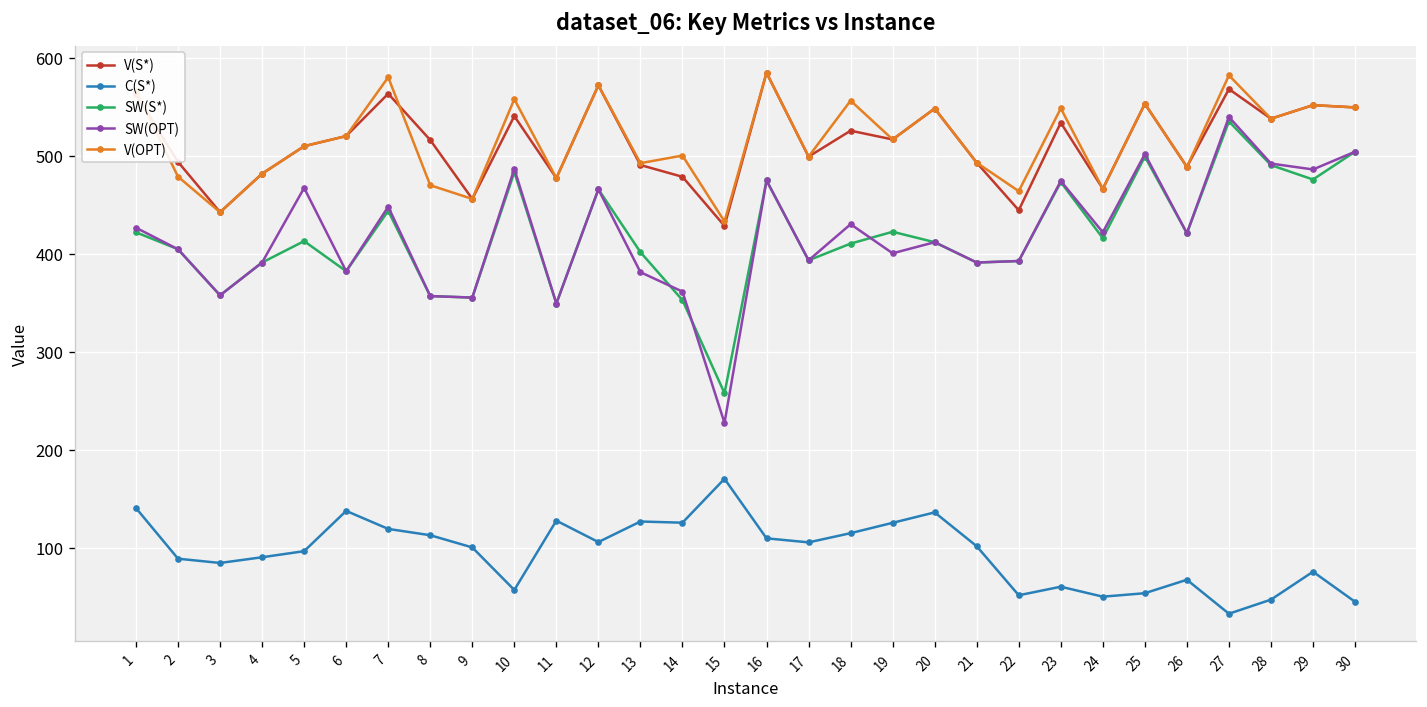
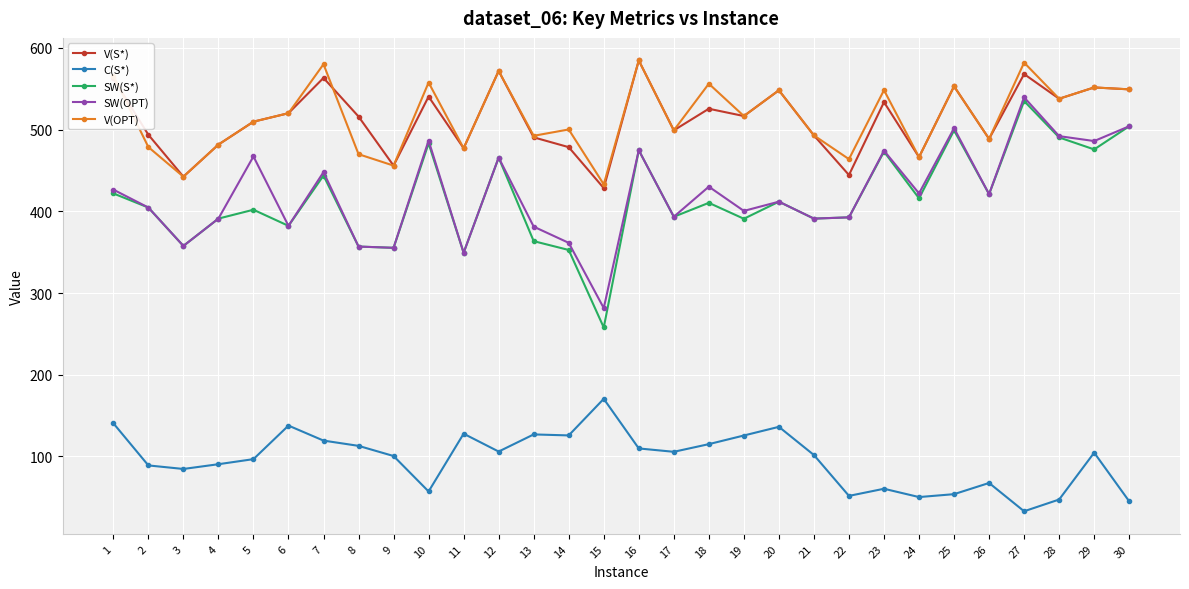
  {
    "V(S*)": {
      "2": 490,
      "7": 560,
      "8": 520,
      "10": 540,
      "14": 480,
      "15": 430,
      "18": 530,
      "22": 440,
      "23": 530,
      "27": 570
    },
    "C(S*)": {
      "1": 140,
      "2": 90,
      "3": 80,
      "4": 90,
      "5": 100,
      "6": 140,
      "7": 120,
      "8": 110,
      "9": 100,
      "10": 60,
      "11": 130,
      "12": 110,
      "13": 130,
      "14": 130,
      "15": 170,
      "16": 110,
      "17": 110,
      "18": 120,
      "19": 130,
      "20": 140,
      "21": 100,
      "22": 50,
      "23": 60,
      "24": 50,
      "25": 50,
      "26": 70,
      "27": 30,
      "28": 50,
-     "29": 80,
+     "29": 100,
      "30": 50
    },
    "SW(S*)": {
      "1": 420,
-     "5": 410,
+     "5": 400,
      "7": 440,
      "10": 480,
-     "13": 400,
+     "13": 360,
      "14": 350,
      "15": 260,
      "18": 410,
-     "19": 420,
+     "19": 390,
      "24": 420,
      "27": 530,
      "29": 480
    },
    "SW(OPT)": {
      "1": 430,
      "5": 470,
      "7": 450,
      "10": 490,
      "13": 380,
      "14": 360,
-     "15": 230,
+     "15": 280,
      "18": 430,
      "19": 400,
      "24": 420,
      "27": 540,
      "29": 490
    },
    "V(OPT)": {
      "2": 480,
      "7": 580,
      "8": 470,
      "10": 560,
      "14": 500,
      "15": 430,
      "18": 560,
      "22": 460,
      "23": 550,
      "27": 580
    }
  }
